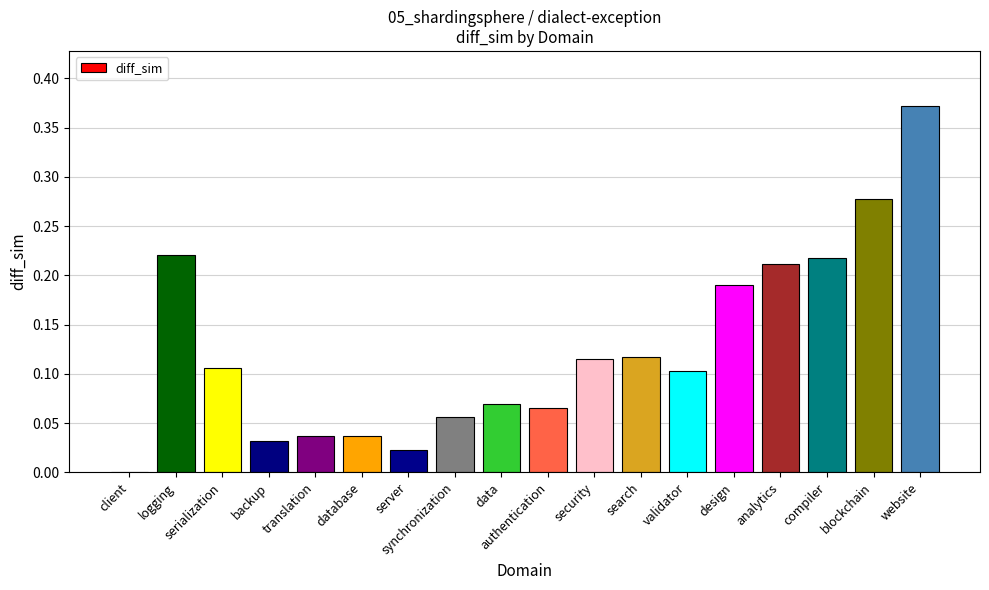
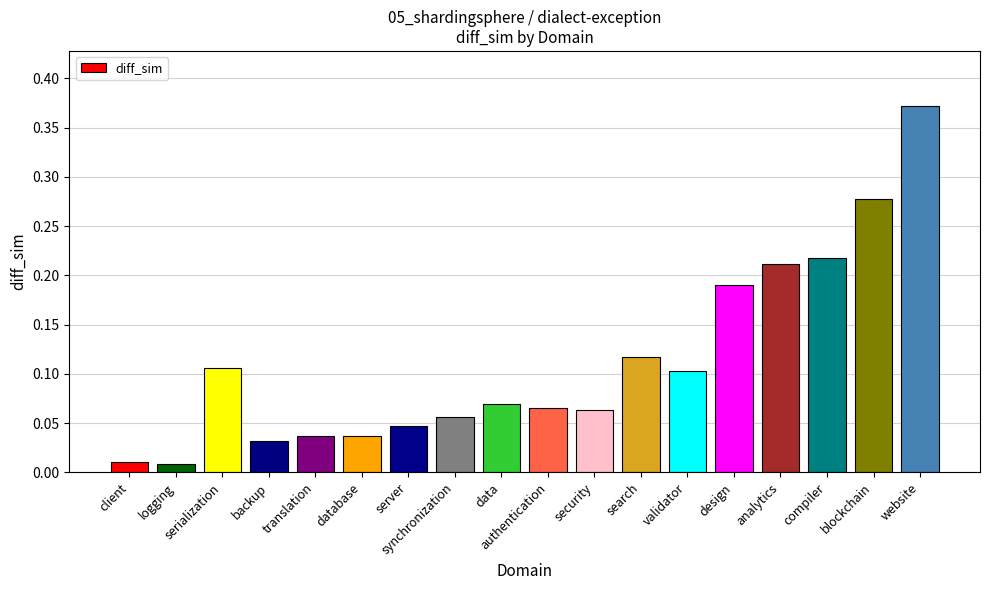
  {
-   "client": 0.00,
-   "logging": 0.22,
+   "client": 0.01,
+   "logging": 0.01,
    "serialization": 0.11,
    "backup": 0.03,
    "translation": 0.04,
    "database": 0.04,
-   "server": 0.02,
+   "server": 0.05,
    "synchronization": 0.06,
    "data": 0.07,
    "authentication": 0.07,
-   "security": 0.11,
+   "security": 0.06,
    "search": 0.12,
    "validator": 0.10,
    "design": 0.19,
    "analytics": 0.21,
    "compiler": 0.22,
    "blockchain": 0.28,
    "website": 0.37
  }
